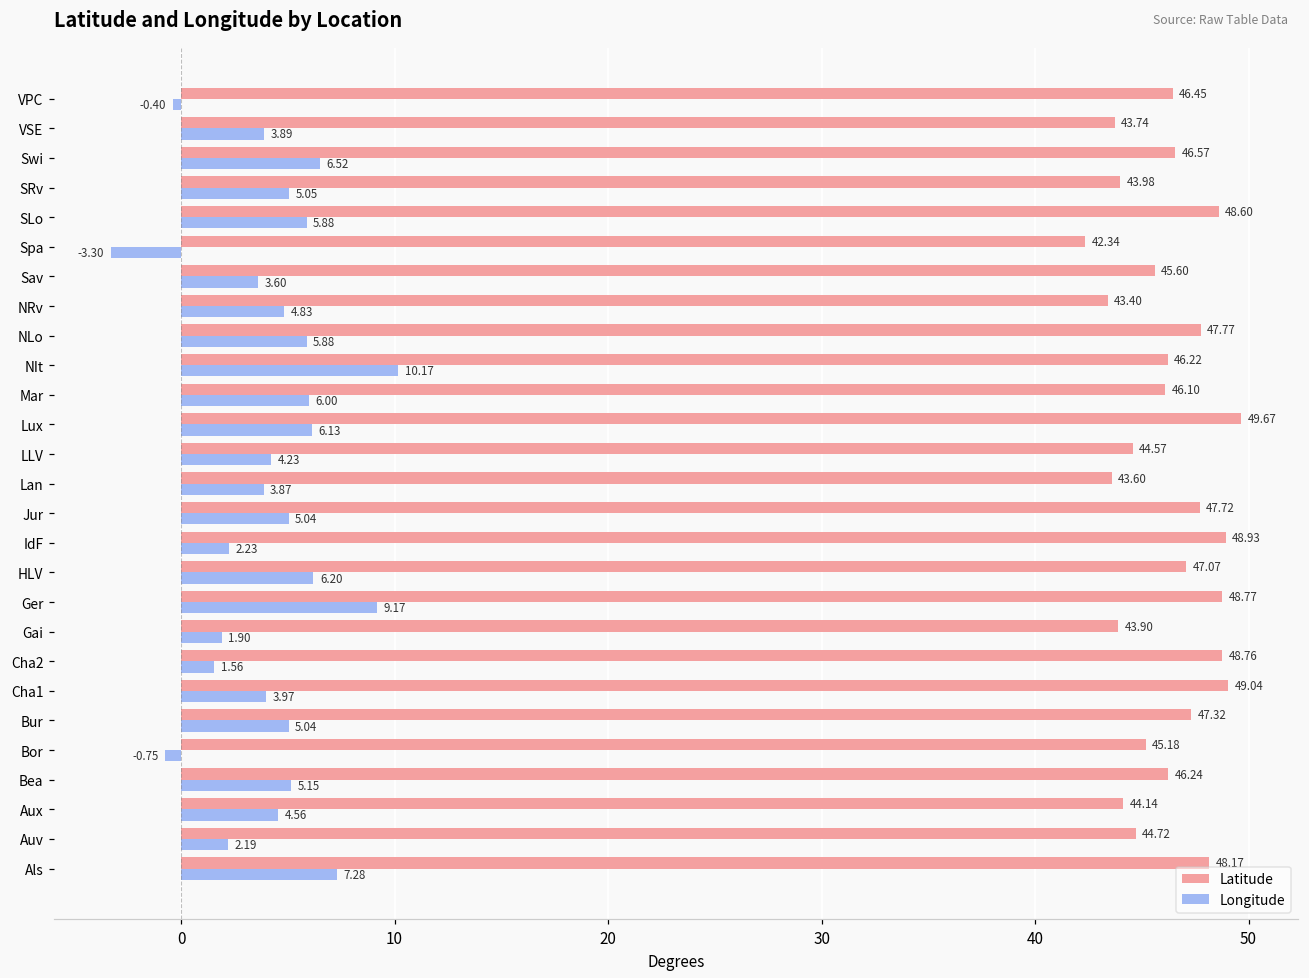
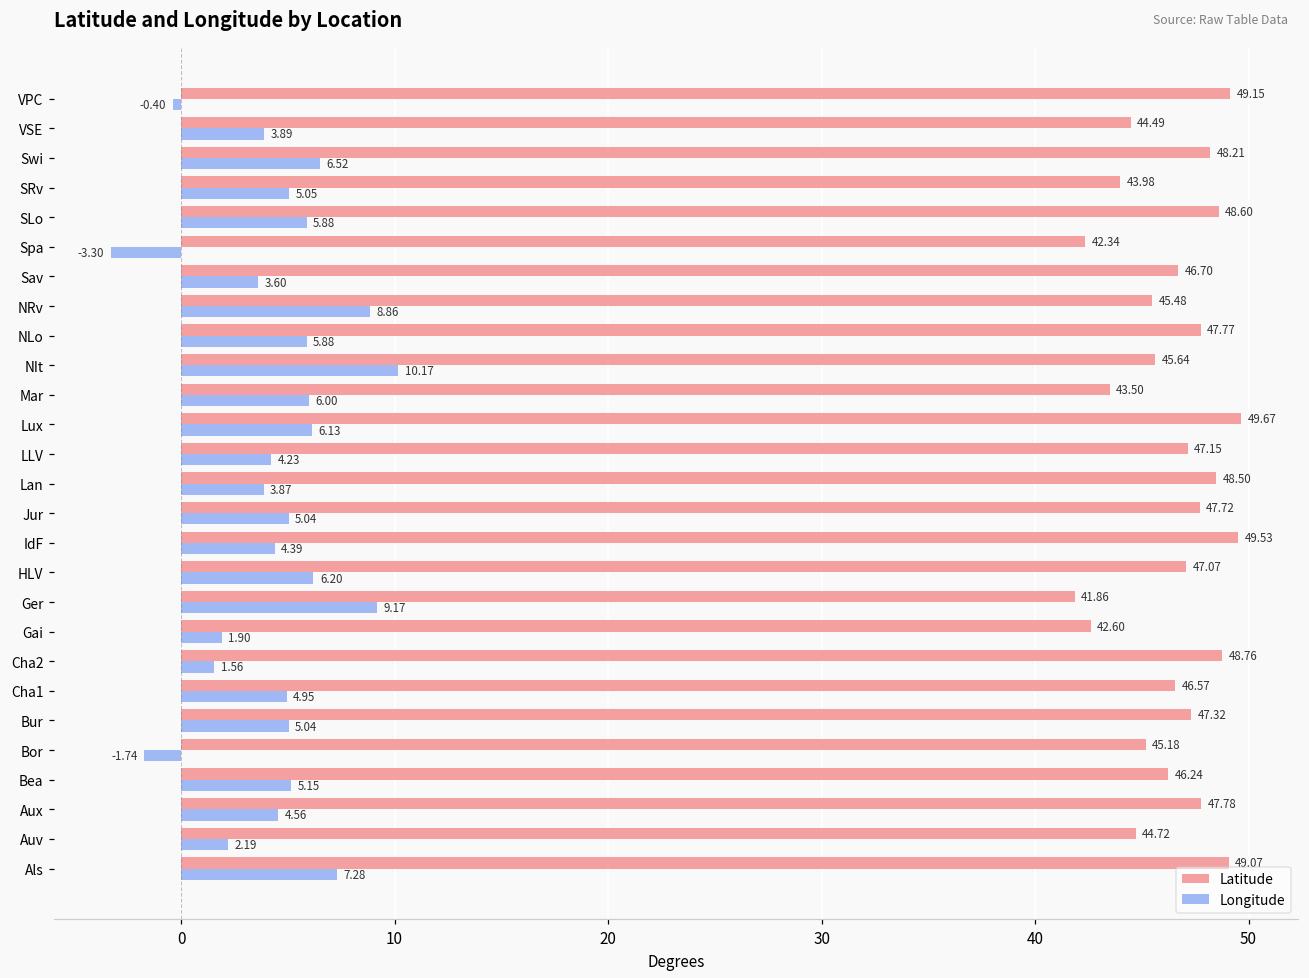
  {
    "Latitude": {
-     "VPC": 46.45,
-     "VSE": 43.74,
-     "Swi": 46.57,
+     "VPC": 49.15,
+     "VSE": 44.49,
+     "Swi": 48.21,
      "SRv": 43.98,
      "SLo": 48.60,
      "Spa": 42.34,
-     "Sav": 45.60,
-     "NRv": 43.40,
+     "Sav": 46.70,
+     "NRv": 45.48,
      "NLo": 47.77,
-     "NIt": 46.22,
-     "Mar": 46.10,
+     "NIt": 45.64,
+     "Mar": 43.50,
      "Lux": 49.67,
-     "LLV": 44.57,
-     "Lan": 43.60,
+     "LLV": 47.15,
+     "Lan": 48.50,
      "Jur": 47.72,
-     "IdF": 48.93,
+     "IdF": 49.53,
      "HLV": 47.07,
-     "Ger": 48.77,
-     "Gai": 43.90,
+     "Ger": 41.86,
+     "Gai": 42.60,
      "Cha2": 48.76,
-     "Cha1": 49.04,
+     "Cha1": 46.57,
      "Bur": 47.32,
      "Bor": 45.18,
      "Bea": 46.24,
-     "Aux": 44.14,
+     "Aux": 47.78,
      "Auv": 44.72,
-     "Als": 48.2
+     "Als": 49.1
    },
    "Longitude": {
      "VPC": -0.40,
      "VSE": 3.89,
      "Swi": 6.52,
      "SRv": 5.05,
      "SLo": 5.88,
      "Spa": -3.30,
      "Sav": 3.60,
-     "NRv": 4.83,
+     "NRv": 8.86,
      "NLo": 5.88,
      "NIt": 10.17,
      "Mar": 6.00,
      "Lux": 6.13,
      "LLV": 4.23,
      "Lan": 3.87,
      "Jur": 5.04,
-     "IdF": 2.23,
+     "IdF": 4.39,
      "HLV": 6.20,
      "Ger": 9.17,
      "Gai": 1.90,
      "Cha2": 1.56,
-     "Cha1": 3.97,
+     "Cha1": 4.95,
      "Bur": 5.04,
-     "Bor": -0.75,
+     "Bor": -1.74,
      "Bea": 5.15,
      "Aux": 4.56,
      "Auv": 2.19,
      "Als": 7.28
    }
  }
